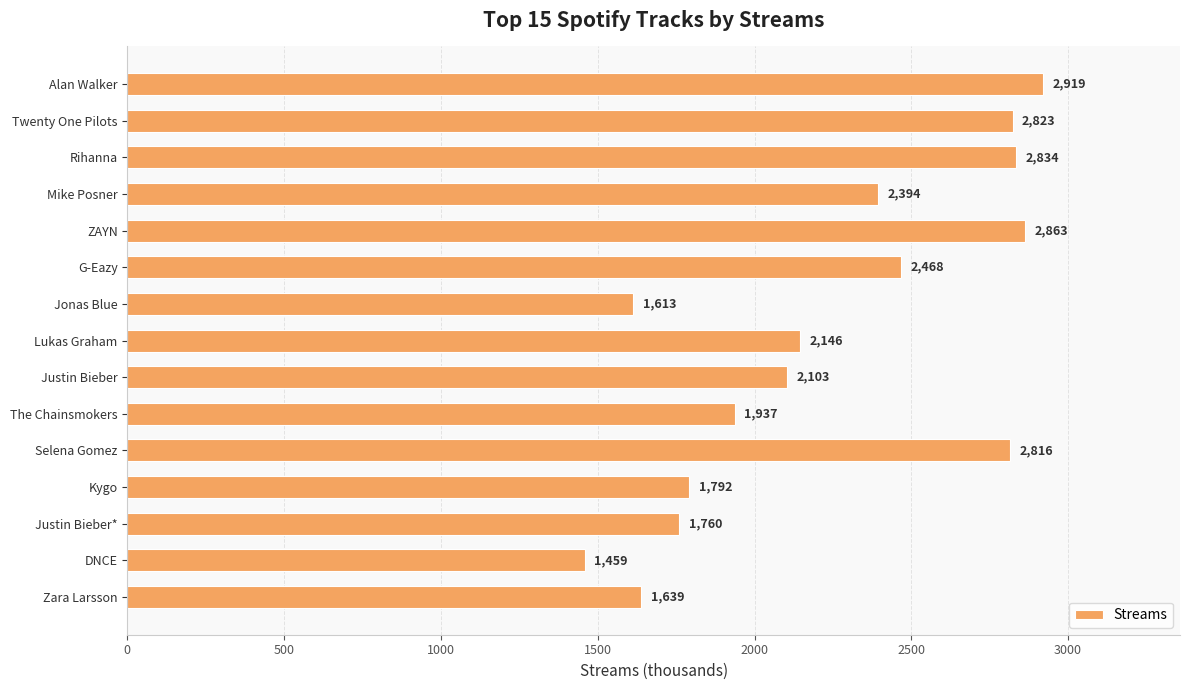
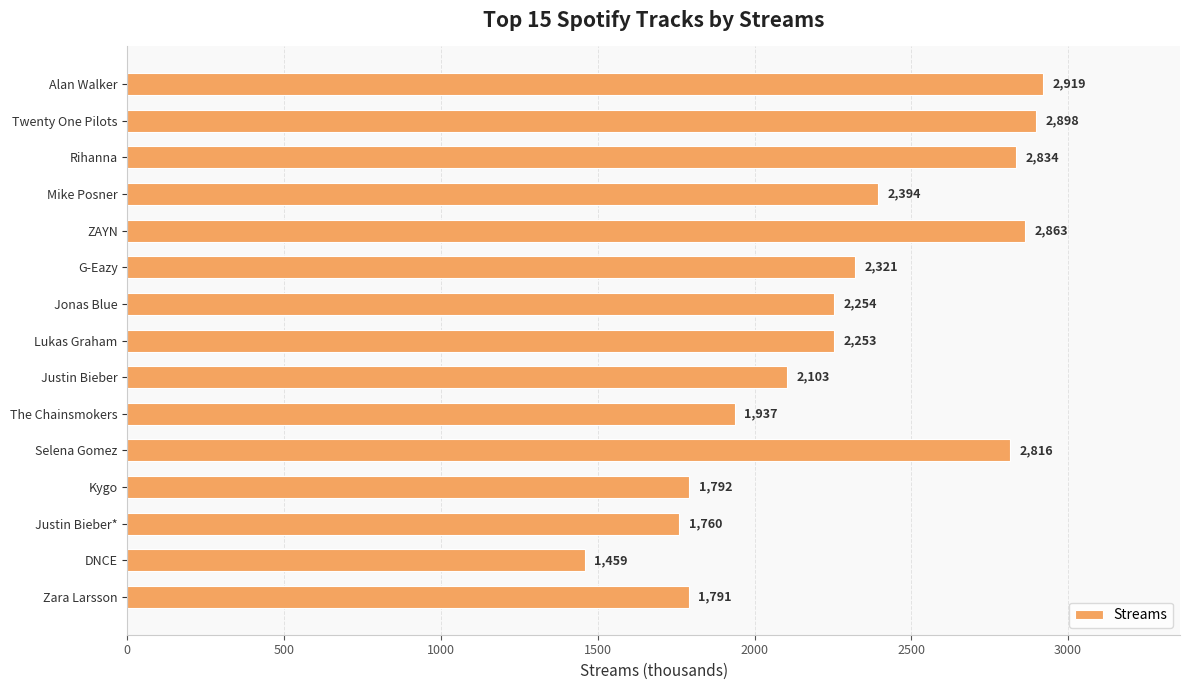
  {
    "Alan Walker": "2,919",
-   "Twenty One Pilots": "2,823",
+   "Twenty One Pilots": "2,898",
    "Rihanna": "2,834",
    "Mike Posner": "2,394",
    "ZAYN": "2,863",
-   "G-Eazy": "2,468",
-   "Jonas Blue": "1,613",
-   "Lukas Graham": "2,146",
+   "G-Eazy": "2,321",
+   "Jonas Blue": "2,254",
+   "Lukas Graham": "2,253",
    "Justin Bieber": "2,103",
    "The Chainsmokers": "1,937",
    "Selena Gomez": "2,816",
    "Kygo": "1,792",
    "Justin Bieber*": "1,760",
    "DNCE": "1,459",
-   "Zara Larsson": "1,639"
+   "Zara Larsson": "1,791"
  }
